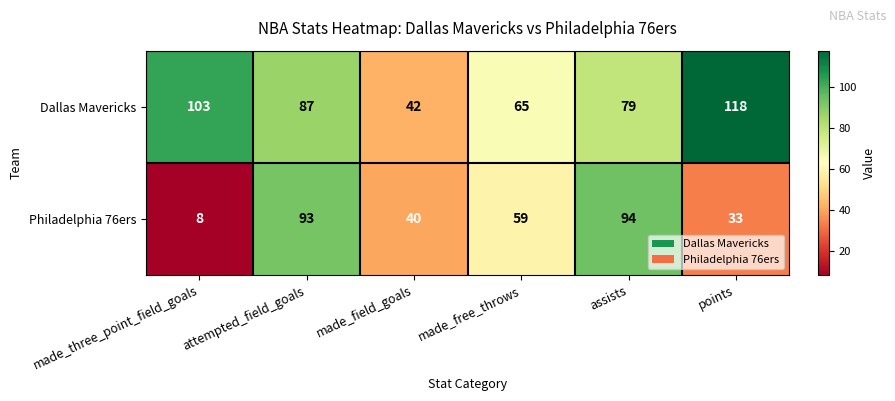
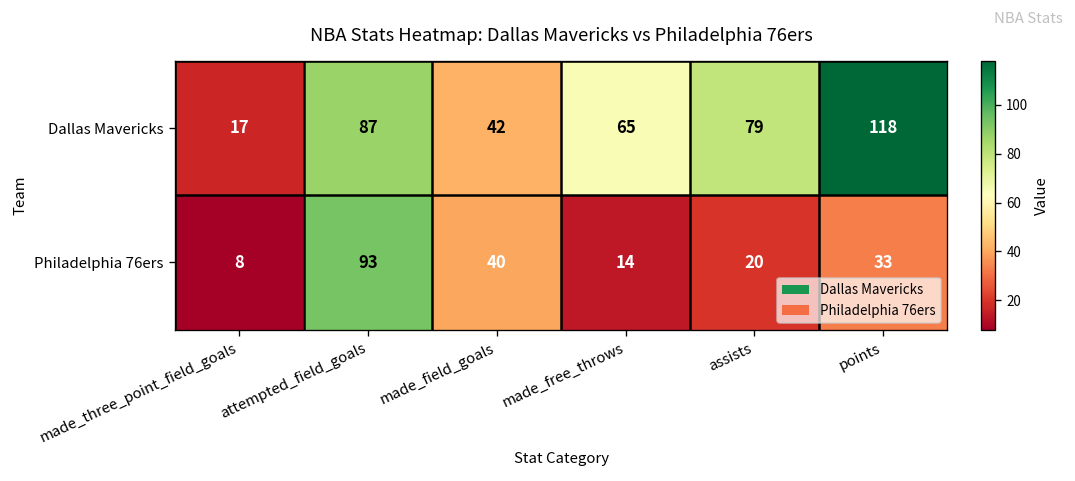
  {
    "Dallas Mavericks": {
-     "made_three_point_field_goals": 103,
+     "made_three_point_field_goals": 17,
      "attempted_field_goals": 87,
      "made_field_goals": 42,
      "made_free_throws": 65,
      "assists": 79,
      "points": 118
    },
    "Philadelphia 76ers": {
      "made_three_point_field_goals": 8,
      "attempted_field_goals": 93,
      "made_field_goals": 40,
-     "made_free_throws": 59,
-     "assists": 94,
+     "made_free_throws": 14,
+     "assists": 20,
      "points": 33
    }
  }
